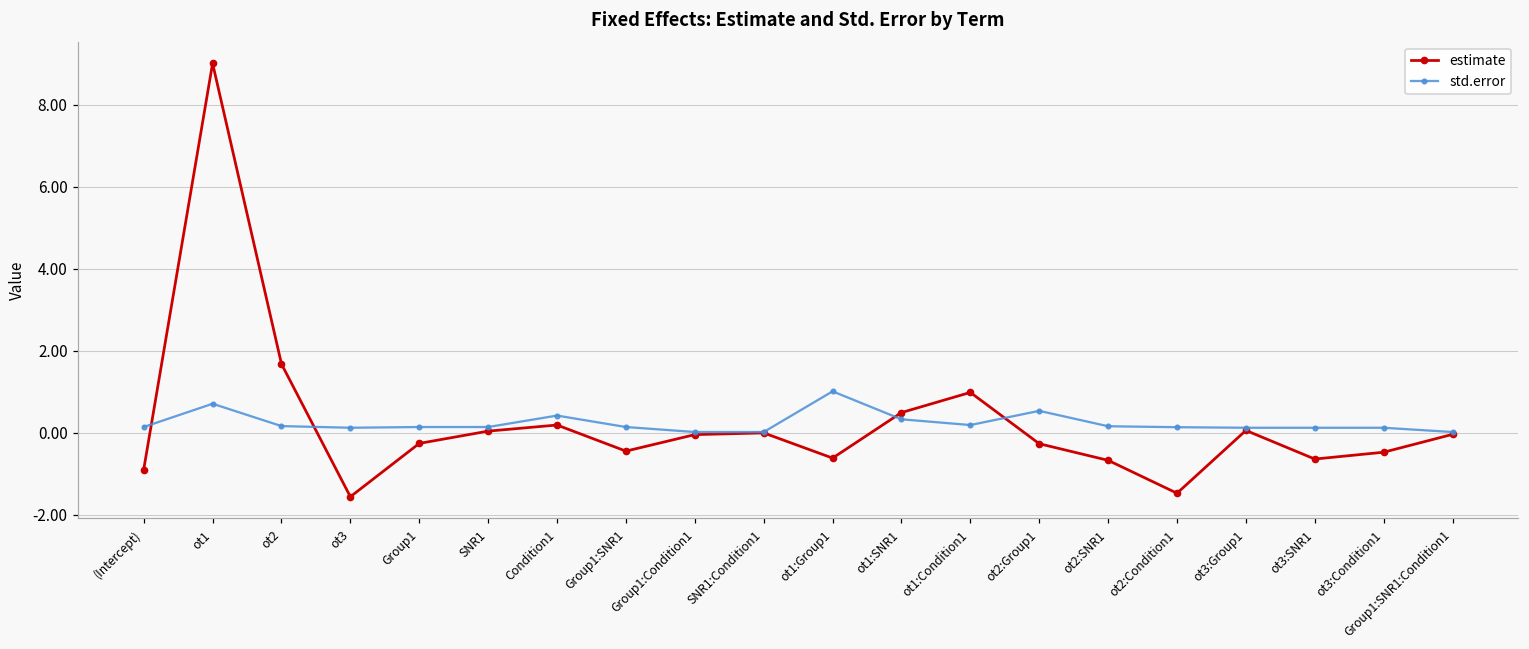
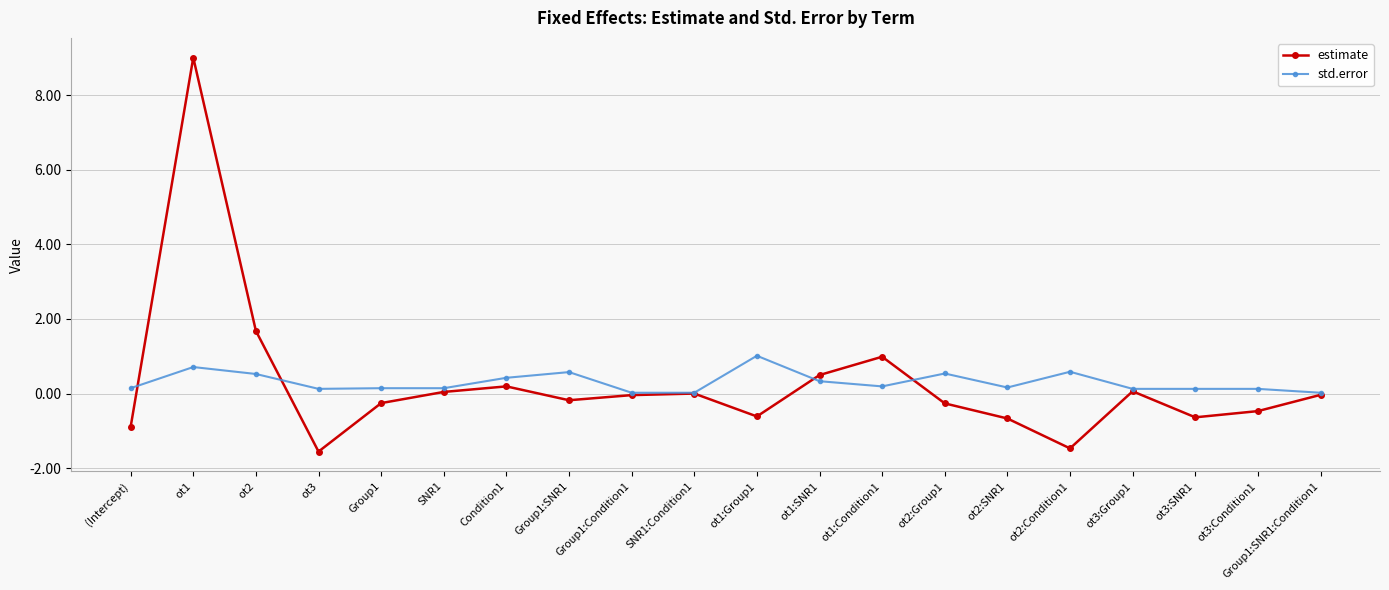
  {
    "estimate": {
      "(Intercept)": -0.9,
      "ot1": 9.0,
      "ot2": 1.7,
      "ot3": -1.6,
      "Group1": -0.3,
      "SNR1": 0.0,
      "Condition1": 0.2,
-     "Group1:SNR1": -0.4,
+     "Group1:SNR1": -0.2,
      "ot1:Group1": -0.6,
      "ot1:SNR1": 0.5,
      "ot1:Condition1": 1.0,
      "ot2:Group1": -0.3,
      "ot2:SNR1": -0.7,
      "ot2:Condition1": -1.5,
      "ot3:SNR1": -0.6,
      "ot3:Condition1": -0.5
    },
    "std.error": {
      "(Intercept)": 0.1,
      "ot1": 0.7,
-     "ot2": 0.2,
+     "ot2": 0.5,
      "ot3": 0.1,
      "Group1": 0.1,
      "SNR1": 0.1,
      "Condition1": 0.4,
-     "Group1:SNR1": 0.1,
+     "Group1:SNR1": 0.6,
      "ot1:Group1": 1.0,
      "ot1:SNR1": 0.3,
      "ot1:Condition1": 0.2,
      "ot2:Group1": 0.5,
      "ot2:SNR1": 0.2,
-     "ot2:Condition1": 0.1,
+     "ot2:Condition1": 0.6,
      "ot3:SNR1": 0.1,
      "ot3:Condition1": 0.1
    }
  }
